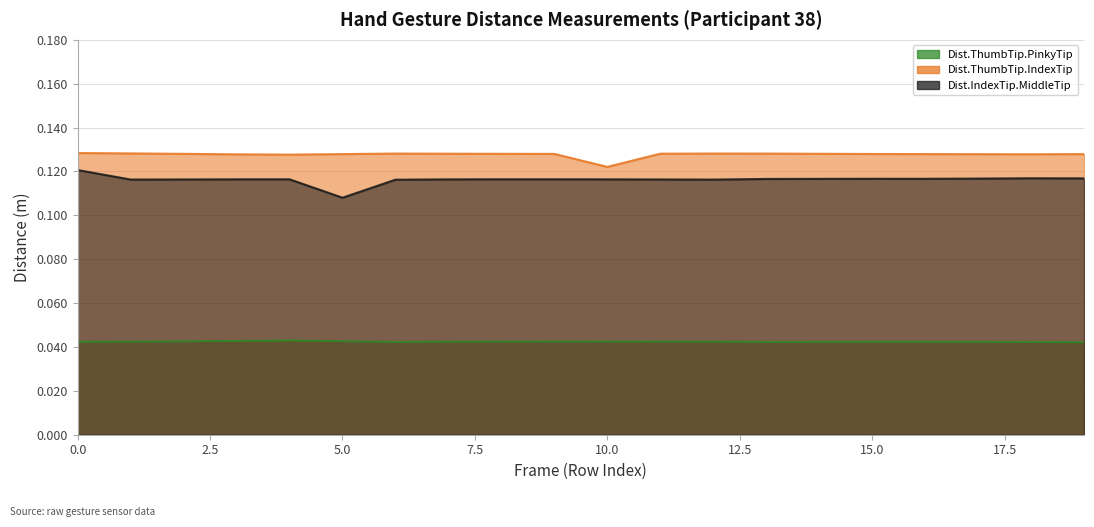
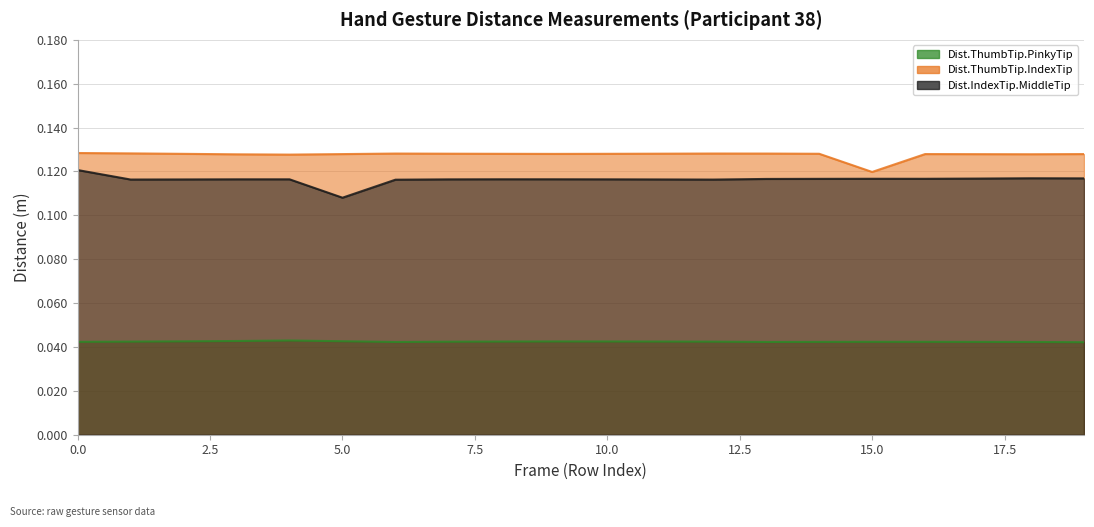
  {
    "Dist.ThumbTip.PinkyTip": {
      "0.0": 0.042,
      "5.0": 0.043,
      "10.0": 0.043,
      "15.0": 0.042
    },
    "Dist.ThumbTip.IndexTip": {
      "0.0": 0.128,
      "5.0": 0.128,
-     "10.0": 0.122,
-     "15.0": 0.128
+     "10.0": 0.128,
+     "15.0": 0.120
    },
    "Dist.IndexTip.MiddleTip": {
      "0.0": 0.121,
      "5.0": 0.108,
      "10.0": 0.116,
      "15.0": 0.117
    }
  }
